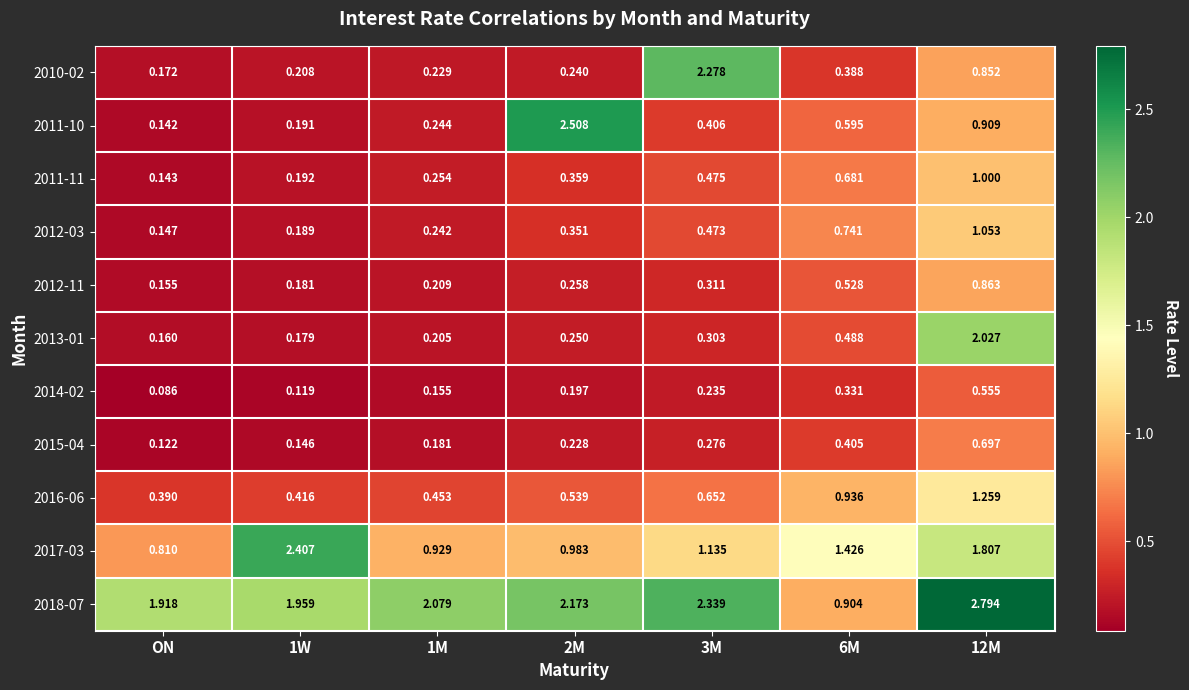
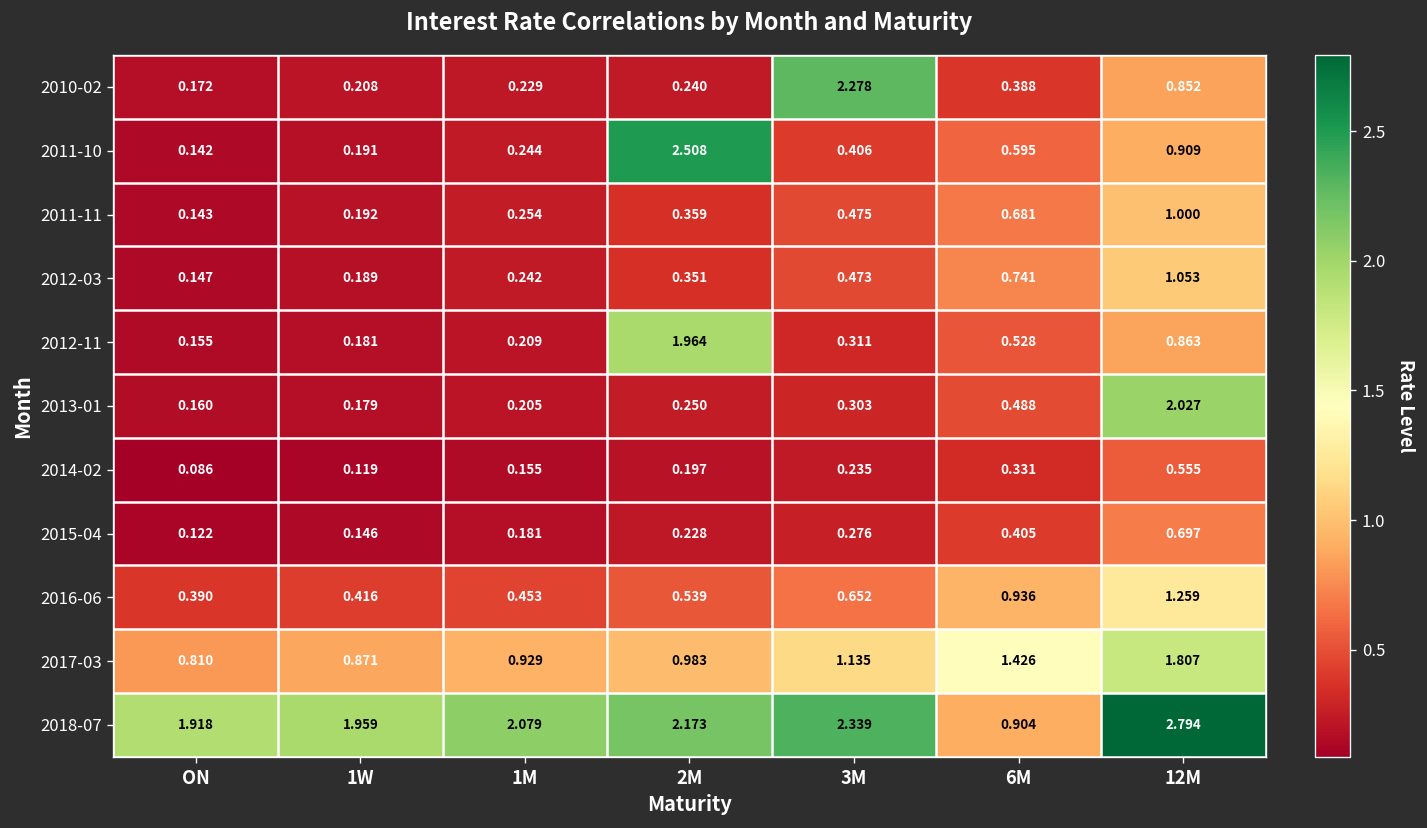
  {
    "2010-02": {
      "ON": 0.172,
      "1W": 0.208,
      "1M": 0.229,
      "2M": 0.240,
      "3M": 2.278,
      "6M": 0.388,
      "12M": 0.852
    },
    "2011-10": {
      "ON": 0.142,
      "1W": 0.191,
      "1M": 0.244,
      "2M": 2.508,
      "3M": 0.406,
      "6M": 0.595,
      "12M": 0.909
    },
    "2011-11": {
      "ON": 0.143,
      "1W": 0.192,
      "1M": 0.254,
      "2M": 0.359,
      "3M": 0.475,
      "6M": 0.681,
      "12M": 1.000
    },
    "2012-03": {
      "ON": 0.147,
      "1W": 0.189,
      "1M": 0.242,
      "2M": 0.351,
      "3M": 0.473,
      "6M": 0.741,
      "12M": 1.053
    },
    "2012-11": {
      "ON": 0.155,
      "1W": 0.181,
      "1M": 0.209,
-     "2M": 0.258,
+     "2M": 1.964,
      "3M": 0.311,
      "6M": 0.528,
      "12M": 0.863
    },
    "2013-01": {
      "ON": 0.160,
      "1W": 0.179,
      "1M": 0.205,
      "2M": 0.250,
      "3M": 0.303,
      "6M": 0.488,
      "12M": 2.027
    },
    "2014-02": {
      "ON": 0.086,
      "1W": 0.119,
      "1M": 0.155,
      "2M": 0.197,
      "3M": 0.235,
      "6M": 0.331,
      "12M": 0.555
    },
    "2015-04": {
      "ON": 0.122,
      "1W": 0.146,
      "1M": 0.181,
      "2M": 0.228,
      "3M": 0.276,
      "6M": 0.405,
      "12M": 0.697
    },
    "2016-06": {
      "ON": 0.390,
      "1W": 0.416,
      "1M": 0.453,
      "2M": 0.539,
      "3M": 0.652,
      "6M": 0.936,
      "12M": 1.259
    },
    "2017-03": {
      "ON": 0.810,
-     "1W": 2.407,
+     "1W": 0.871,
      "1M": 0.929,
      "2M": 0.983,
      "3M": 1.135,
      "6M": 1.426,
      "12M": 1.807
    },
    "2018-07": {
      "ON": 1.918,
      "1W": 1.959,
      "1M": 2.079,
      "2M": 2.173,
      "3M": 2.339,
      "6M": 0.904,
      "12M": 2.794
    }
  }
